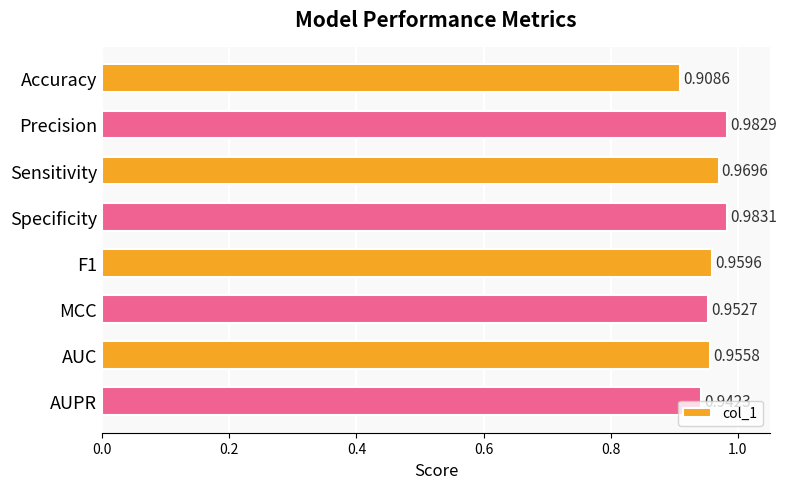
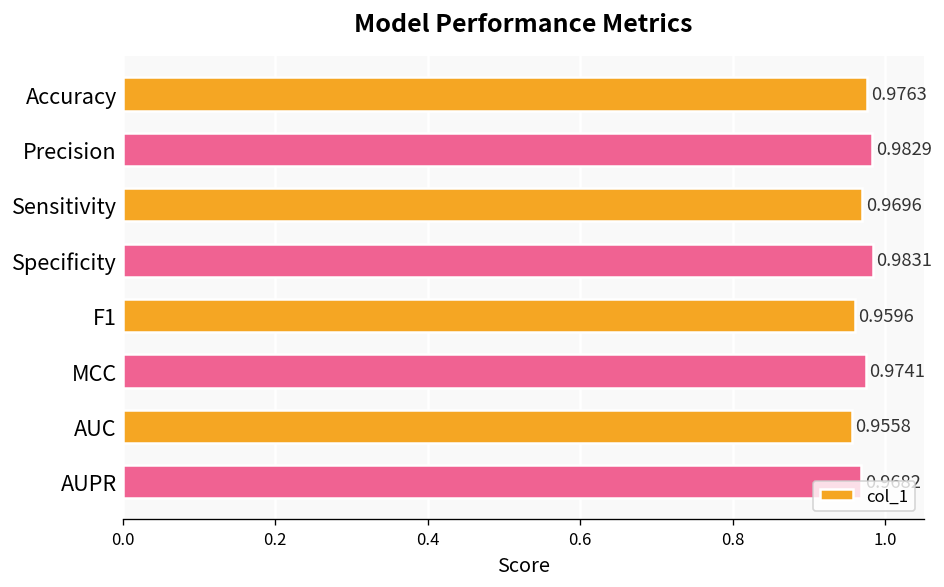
  {
-   "Accuracy": 0.9086,
+   "Accuracy": 0.9763,
    "Precision": 0.9829,
    "Sensitivity": 0.9696,
    "Specificity": 0.9831,
    "F1": 0.9596,
-   "MCC": 0.9527,
+   "MCC": 0.9741,
    "AUC": 0.9558,
-   "AUPR": 0.9423
+   "AUPR": 0.9682
  }
